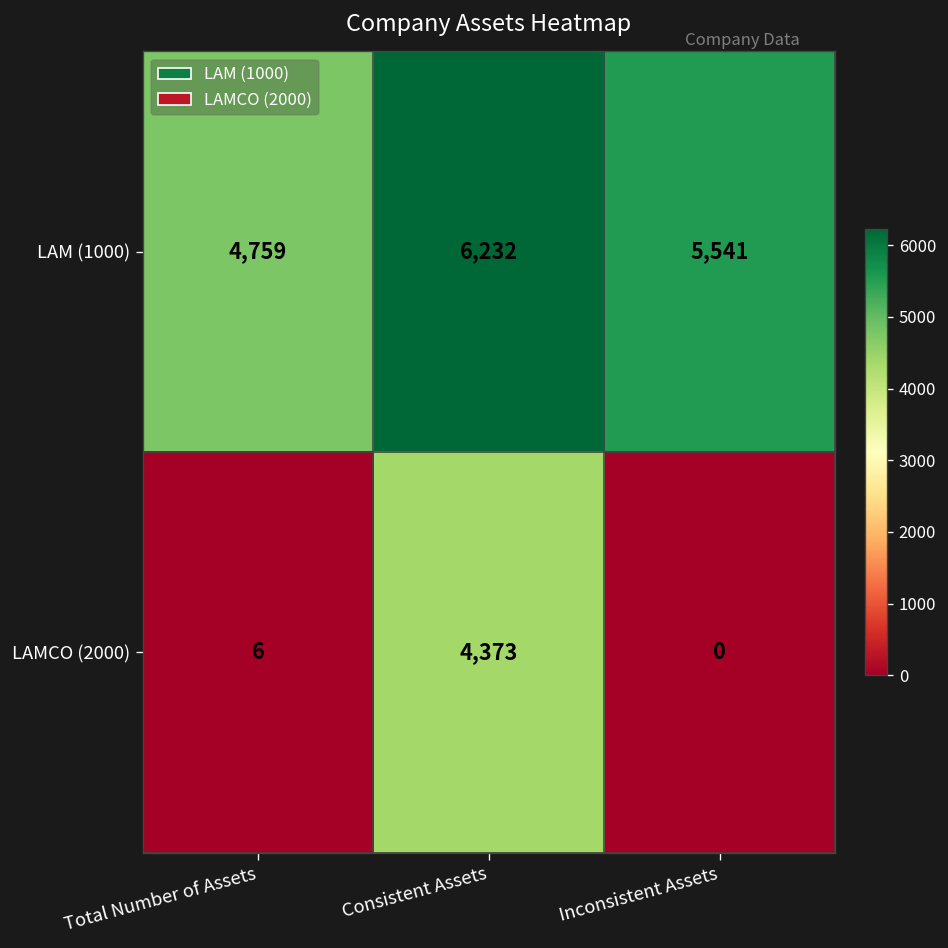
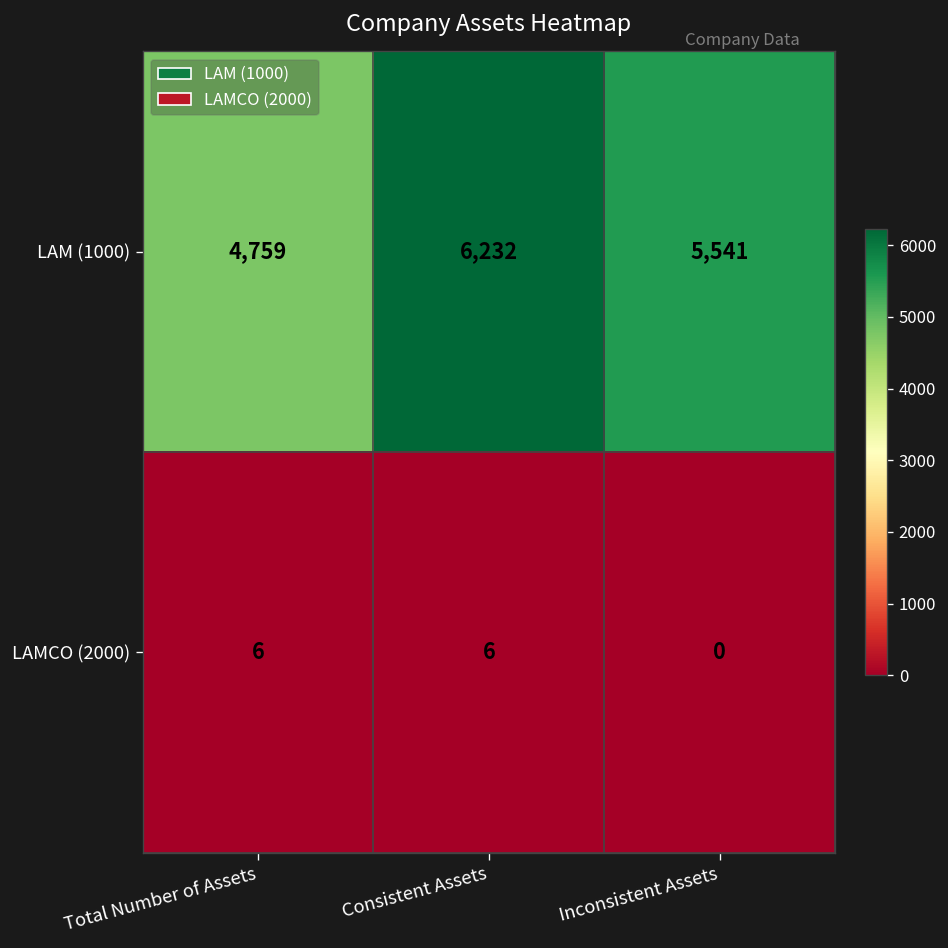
  {
    "LAM (1000)": {
      "Total Number of Assets": "4,759",
      "Consistent Assets": "6,232",
      "Inconsistent Assets": "5,541"
    },
    "LAMCO (2000)": {
      "Total Number of Assets": "6",
-     "Consistent Assets": "4,373",
+     "Consistent Assets": "6",
      "Inconsistent Assets": "0"
    }
  }
